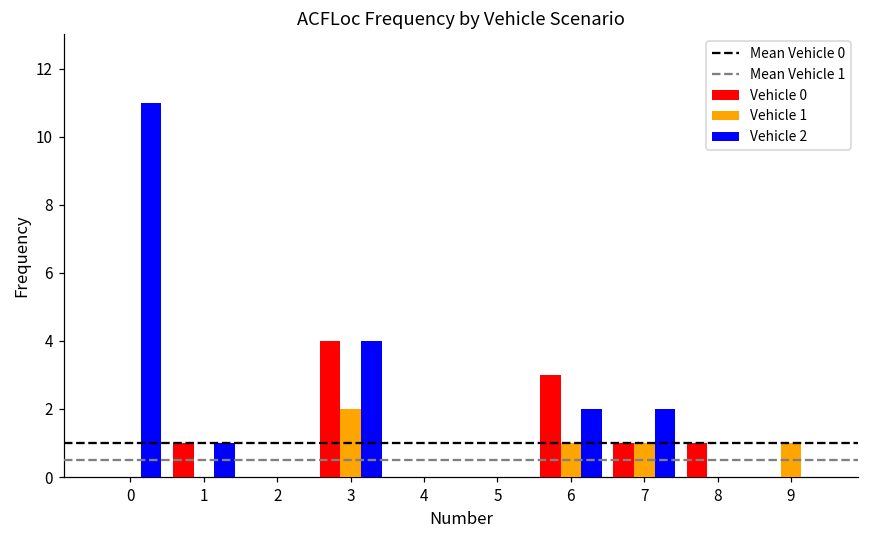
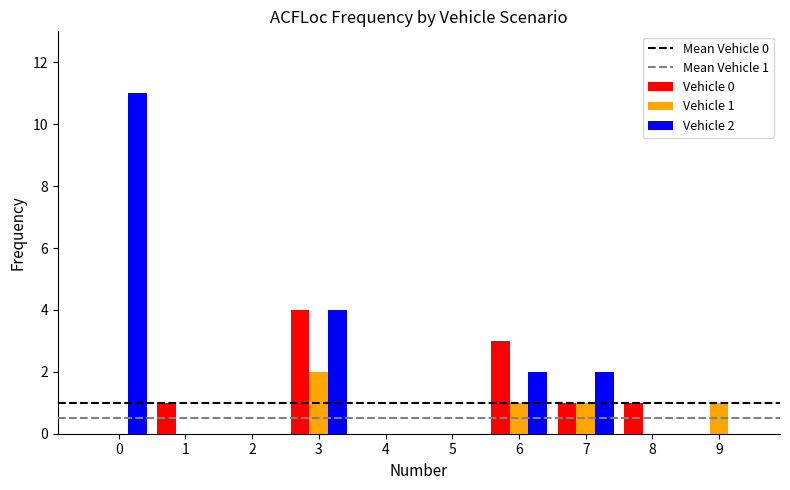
  {
    "Vehicle 0": {
      "0": 0,
      "1": 1,
      "2": 0,
      "3": 4,
      "4": 0,
      "5": 0,
      "6": 3,
      "7": 1,
      "8": 1,
      "9": 0
    },
    "Vehicle 1": {
      "0": 0,
      "1": 0,
      "2": 0,
      "3": 2,
      "4": 0,
      "5": 0,
      "6": 1,
      "7": 1,
      "8": 0,
      "9": 1
    },
    "Vehicle 2": {
      "0": 11,
-     "1": 1,
+     "1": 0,
      "2": 0,
      "3": 4,
      "4": 0,
      "5": 0,
      "6": 2,
      "7": 2,
      "8": 0,
      "9": 0
    }
  }
